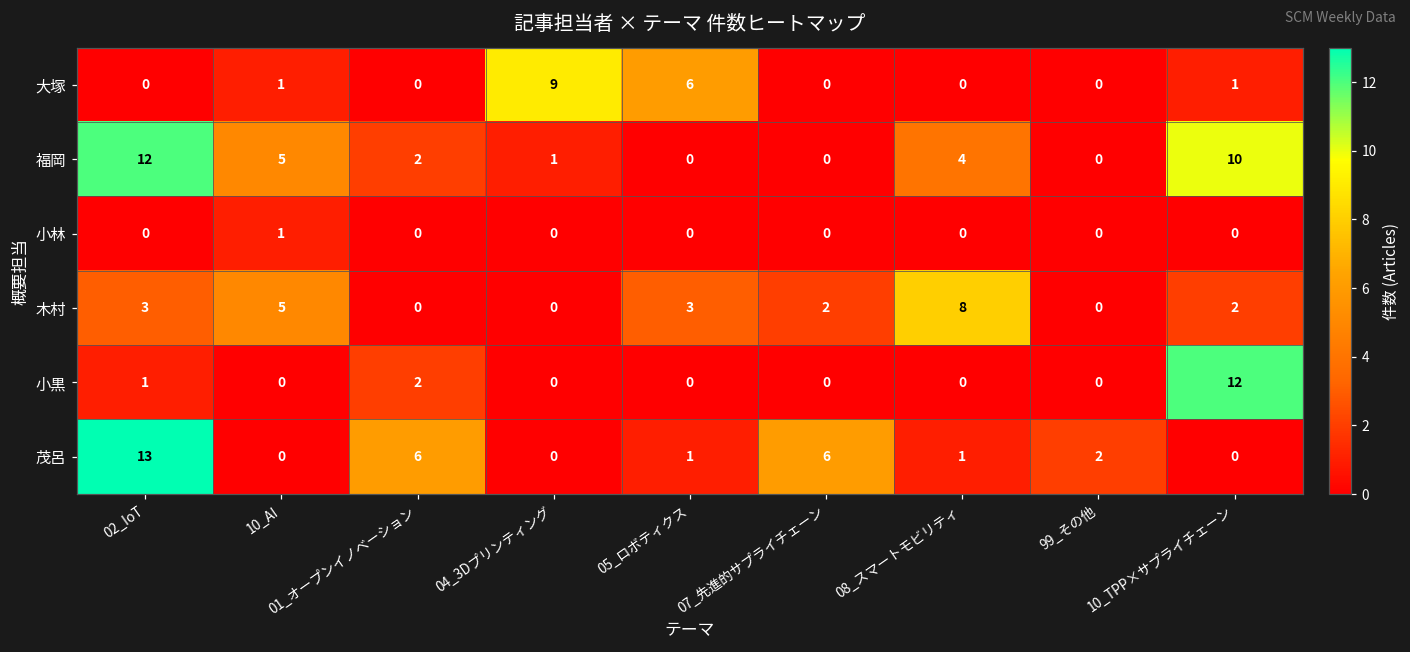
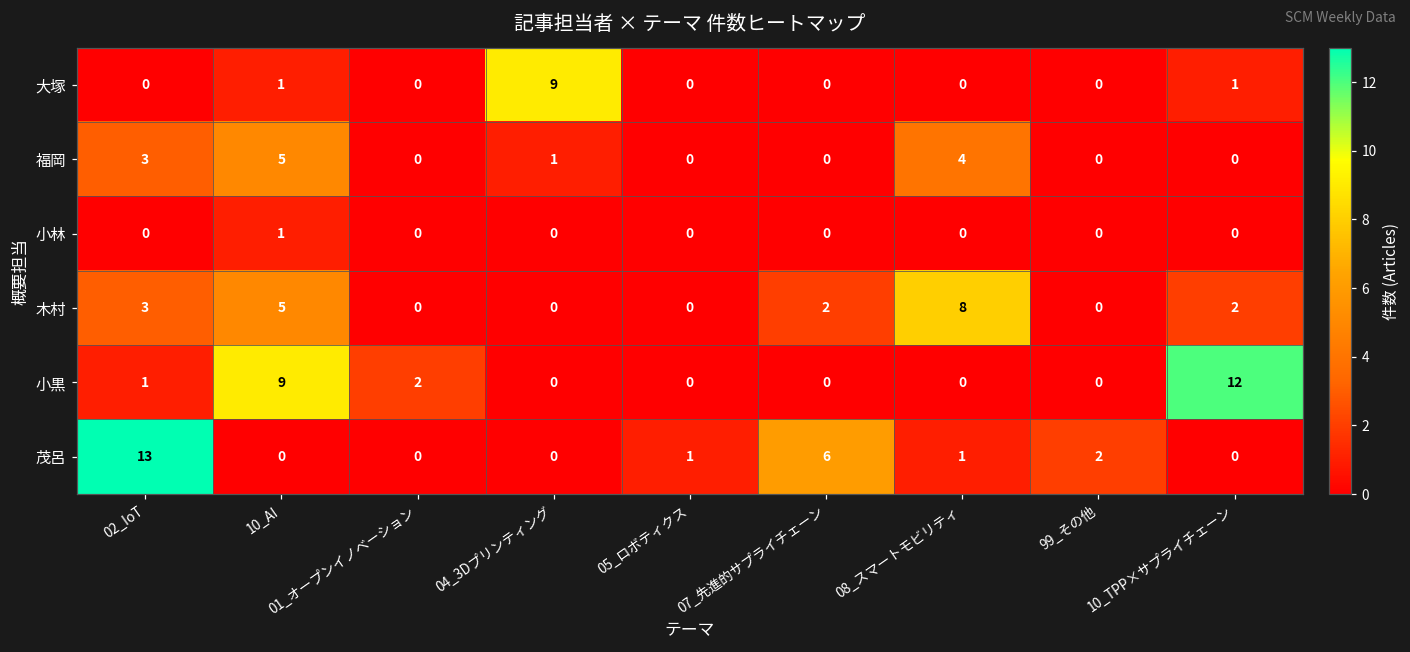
  {
    "大塚": {
      "02_IoT": 0,
      "10_AI": 1,
      "01_オープンイノベーション": 0,
      "04_3Dプリンティング": 9,
-     "05_ロボティクス": 6,
+     "05_ロボティクス": 0,
      "07_先進的サプライチェーン": 0,
      "08_スマートモビリティ": 0,
      "99_その他": 0,
      "10_TPP×サプライチェーン": 1
    },
    "福岡": {
-     "02_IoT": 12,
+     "02_IoT": 3,
      "10_AI": 5,
-     "01_オープンイノベーション": 2,
+     "01_オープンイノベーション": 0,
      "04_3Dプリンティング": 1,
      "05_ロボティクス": 0,
      "07_先進的サプライチェーン": 0,
      "08_スマートモビリティ": 4,
      "99_その他": 0,
-     "10_TPP×サプライチェーン": 10
+     "10_TPP×サプライチェーン": 0
    },
    "小林": {
      "02_IoT": 0,
      "10_AI": 1,
      "01_オープンイノベーション": 0,
      "04_3Dプリンティング": 0,
      "05_ロボティクス": 0,
      "07_先進的サプライチェーン": 0,
      "08_スマートモビリティ": 0,
      "99_その他": 0,
      "10_TPP×サプライチェーン": 0
    },
    "木村": {
      "02_IoT": 3,
      "10_AI": 5,
      "01_オープンイノベーション": 0,
      "04_3Dプリンティング": 0,
-     "05_ロボティクス": 3,
+     "05_ロボティクス": 0,
      "07_先進的サプライチェーン": 2,
      "08_スマートモビリティ": 8,
      "99_その他": 0,
      "10_TPP×サプライチェーン": 2
    },
    "小黒": {
      "02_IoT": 1,
-     "10_AI": 0,
+     "10_AI": 9,
      "01_オープンイノベーション": 2,
      "04_3Dプリンティング": 0,
      "05_ロボティクス": 0,
      "07_先進的サプライチェーン": 0,
      "08_スマートモビリティ": 0,
      "99_その他": 0,
      "10_TPP×サプライチェーン": 12
    },
    "茂呂": {
      "02_IoT": 13,
      "10_AI": 0,
-     "01_オープンイノベーション": 6,
+     "01_オープンイノベーション": 0,
      "04_3Dプリンティング": 0,
      "05_ロボティクス": 1,
      "07_先進的サプライチェーン": 6,
      "08_スマートモビリティ": 1,
      "99_その他": 2,
      "10_TPP×サプライチェーン": 0
    }
  }
